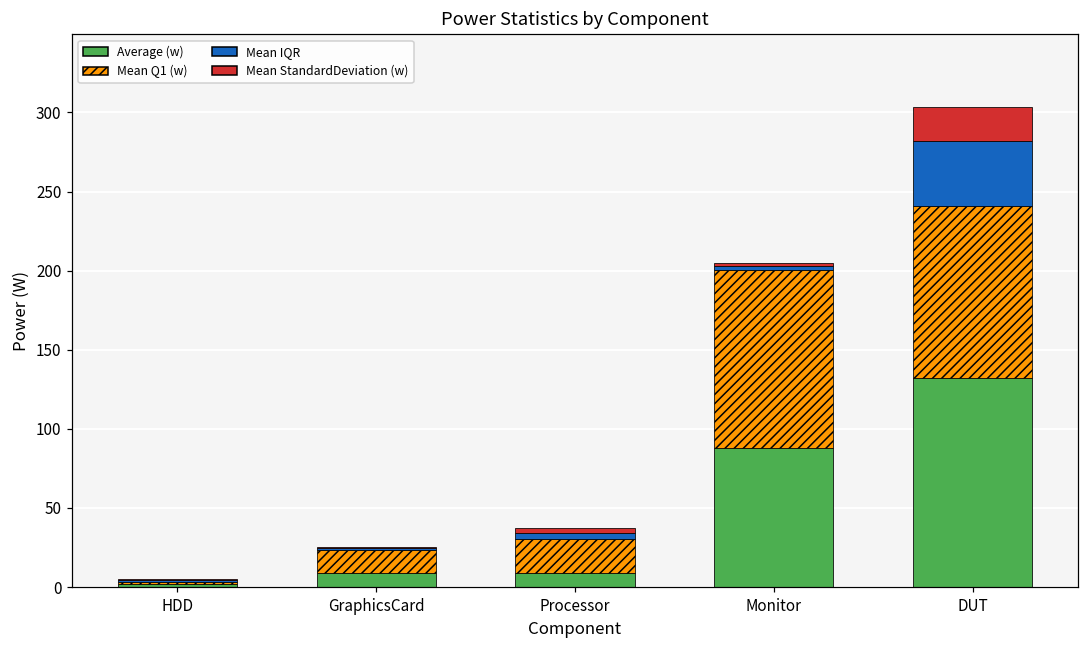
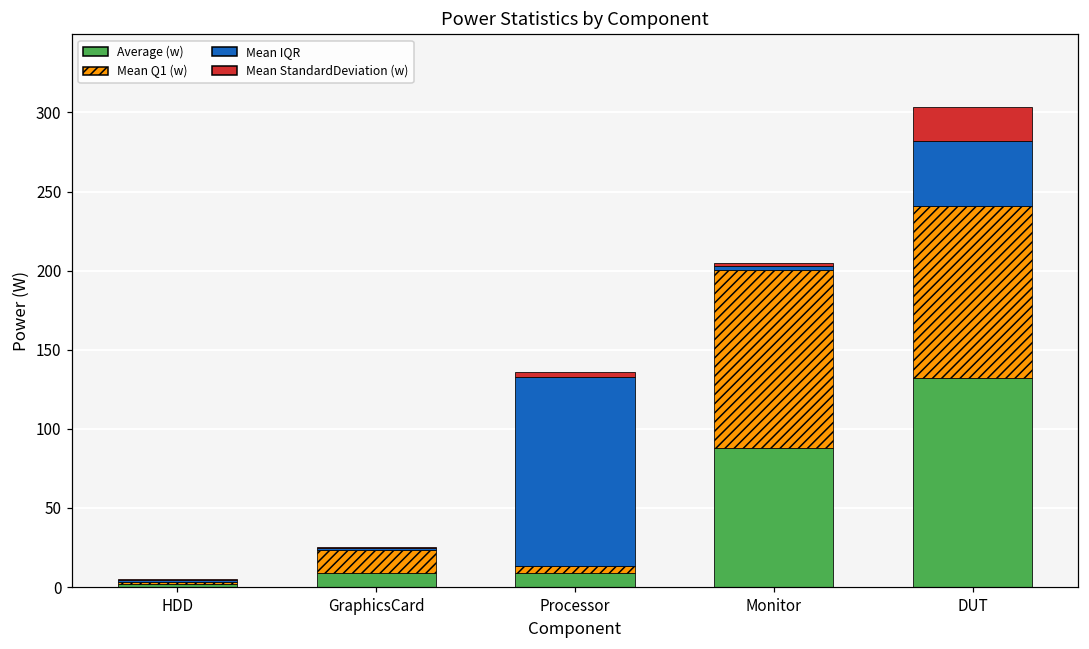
  {
    "Average (w)": {
      "HDD": 2,
      "GraphicsCard": 9,
      "Processor": 9,
      "Monitor": 88,
      "DUT": 132
    },
    "Mean Q1 (w)": {
      "GraphicsCard": 14,
-     "Processor": 21,
+     "Processor": 4,
      "Monitor": 112,
      "DUT": 108
    },
    "Mean IQR": {
-     "Processor": 4,
+     "Processor": 120,
      "Monitor": 3,
      "DUT": 41
    },
    "Mean StandardDeviation (w)": {
      "Processor": 3,
      "DUT": 22
    }
  }
